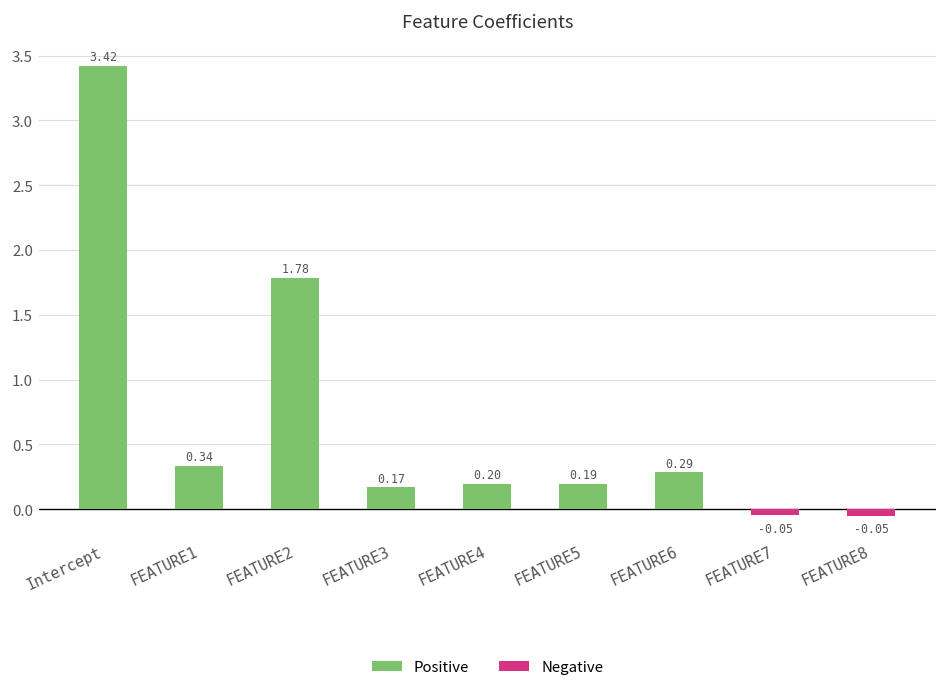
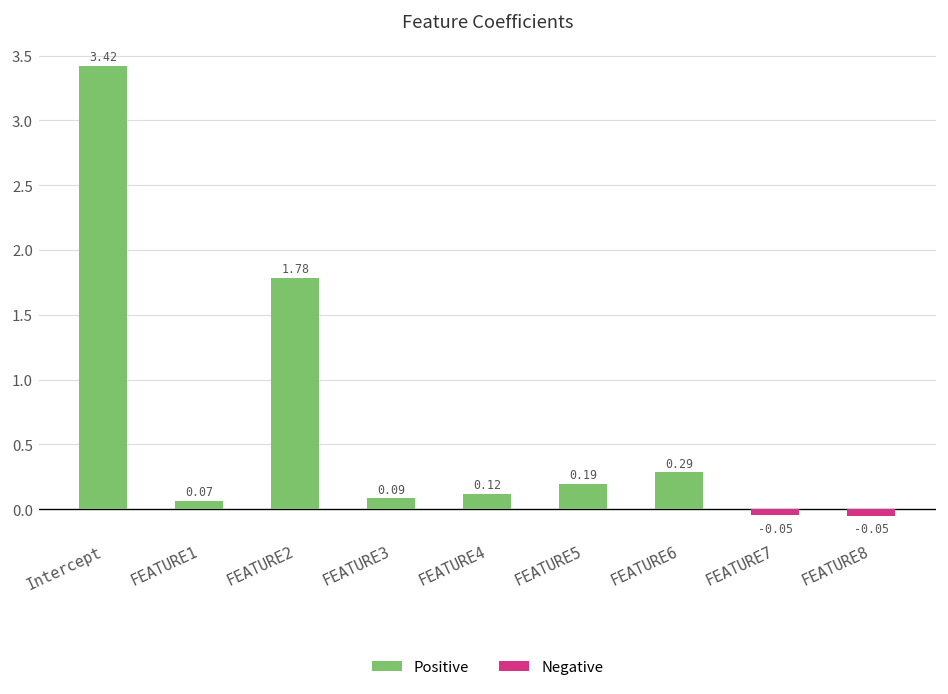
  {
    "Intercept": 3.42,
-   "FEATURE1": 0.34,
+   "FEATURE1": 0.07,
    "FEATURE2": 1.78,
-   "FEATURE3": 0.17,
-   "FEATURE4": 0.20,
+   "FEATURE3": 0.09,
+   "FEATURE4": 0.12,
    "FEATURE5": 0.19,
    "FEATURE6": 0.29,
    "FEATURE7": -0.05,
    "FEATURE8": -0.05
  }
